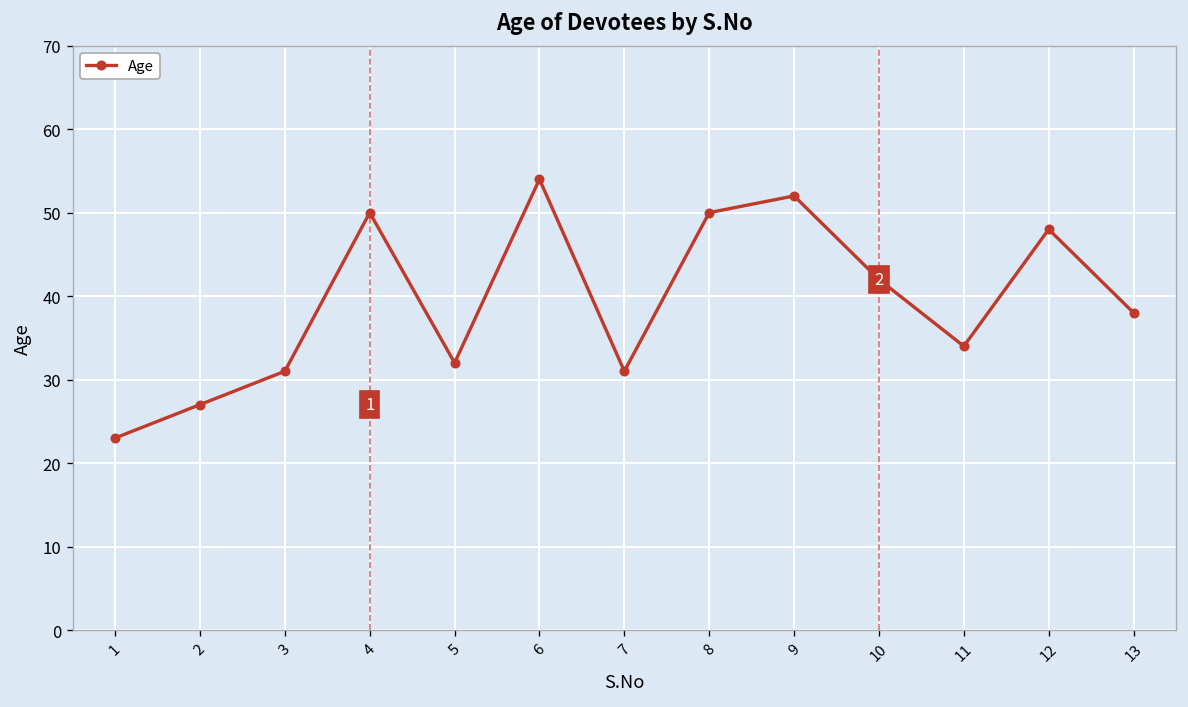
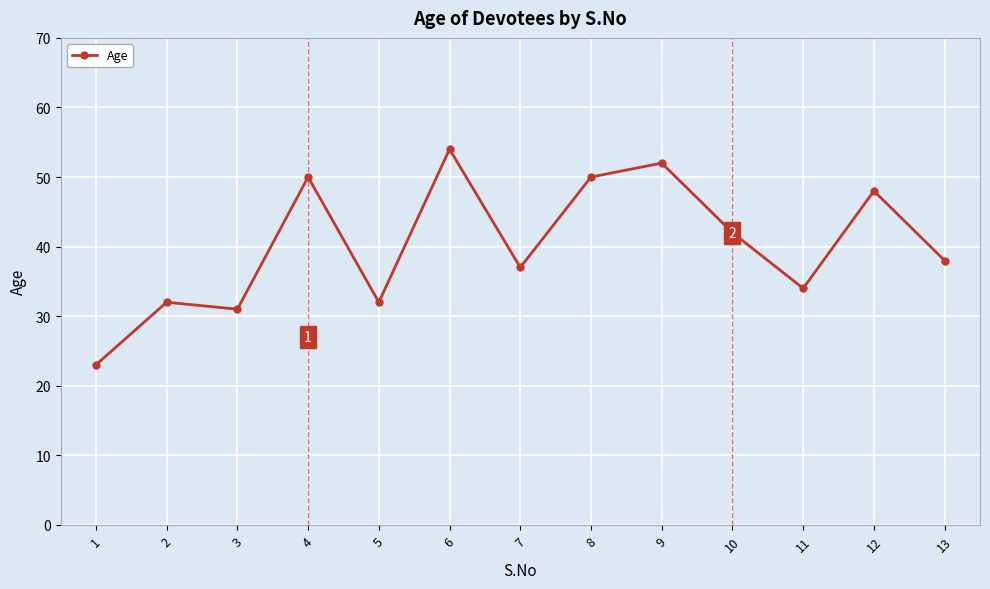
  {
    "1": 23,
-   "2": 27,
+   "2": 32,
    "3": 31,
    "4": 50,
    "5": 32,
    "6": 54,
-   "7": 31,
+   "7": 37,
    "8": 50,
    "9": 52,
    "11": 34,
    "12": 48,
    "13": 38
  }
